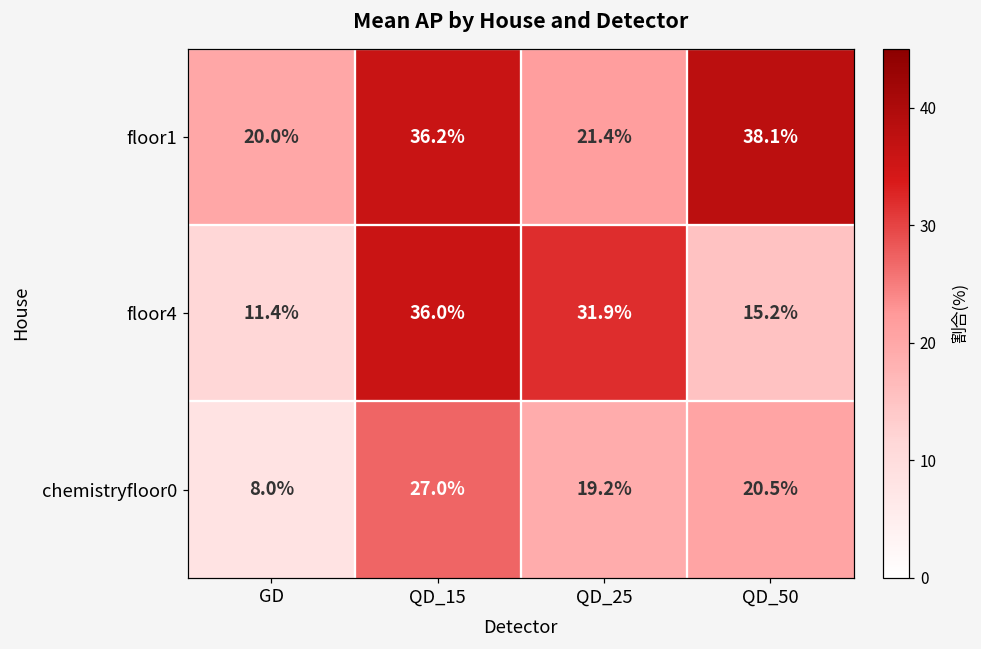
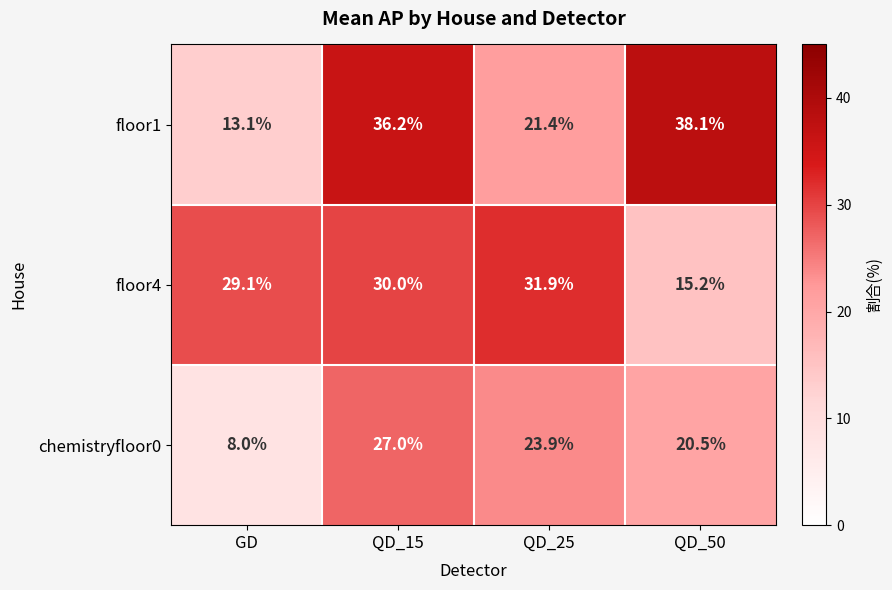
  {
    "floor1": {
-     "GD": "20.0%",
+     "GD": "13.1%",
      "QD_15": "36.2%",
      "QD_25": "21.4%",
      "QD_50": "38.1%"
    },
    "floor4": {
-     "GD": "11.4%",
-     "QD_15": "36.0%",
+     "GD": "29.1%",
+     "QD_15": "30.0%",
      "QD_25": "31.9%",
      "QD_50": "15.2%"
    },
    "chemistryfloor0": {
      "GD": "8.0%",
      "QD_15": "27.0%",
-     "QD_25": "19.2%",
+     "QD_25": "23.9%",
      "QD_50": "20.5%"
    }
  }
